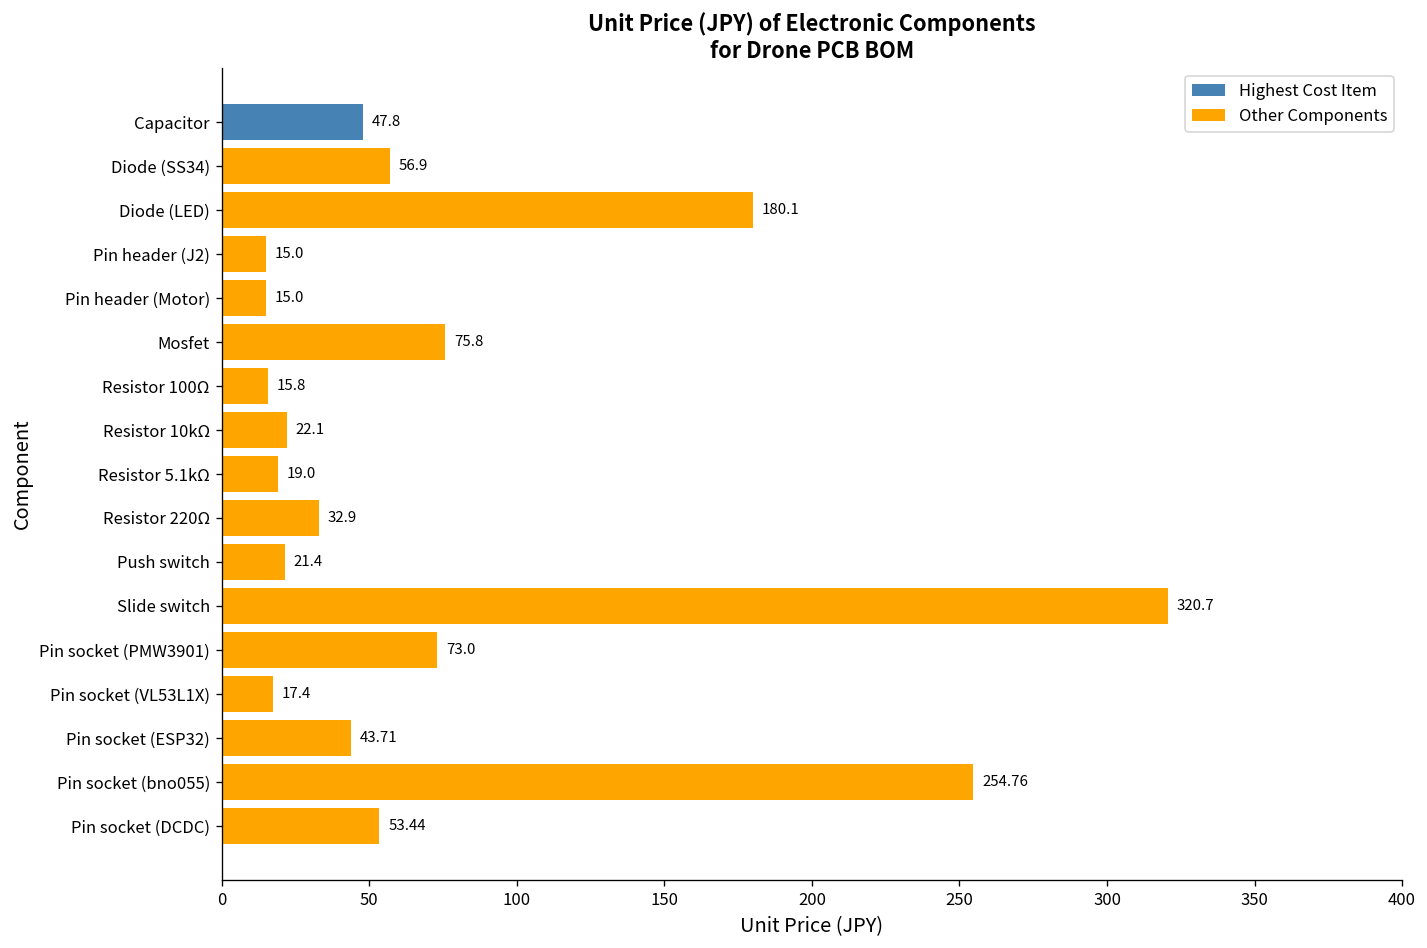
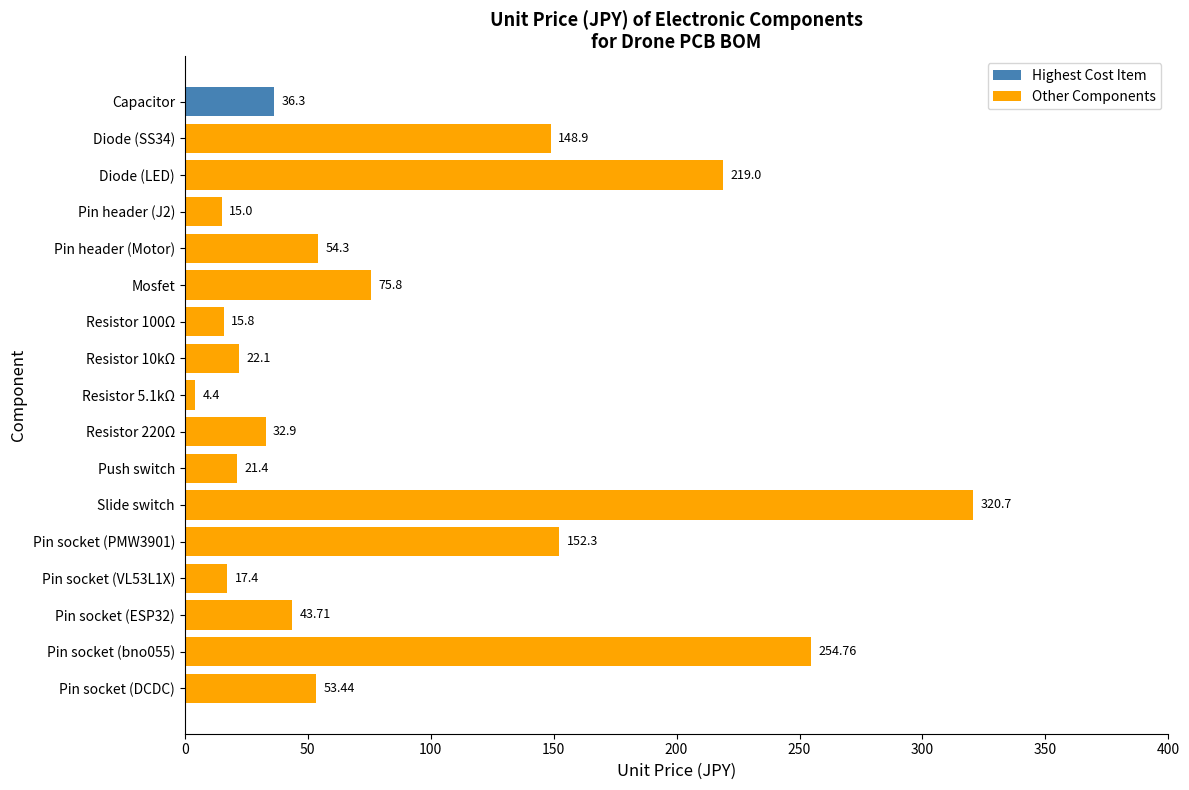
  {
-   "Capacitor": 47.8,
-   "Diode (SS34)": 56.9,
-   "Diode (LED)": 180.1,
+   "Capacitor": 36.3,
+   "Diode (SS34)": 148.9,
+   "Diode (LED)": 219.0,
    "Pin header (J2)": 15.0,
-   "Pin header (Motor)": 15.0,
+   "Pin header (Motor)": 54.3,
    "Mosfet": 75.8,
    "Resistor 100Ω": 15.8,
    "Resistor 10kΩ": 22.1,
-   "Resistor 5.1kΩ": 19.0,
+   "Resistor 5.1kΩ": 4.4,
    "Resistor 220Ω": 32.9,
    "Push switch": 21.4,
    "Slide switch": 320.7,
-   "Pin socket (PMW3901)": 73.0,
+   "Pin socket (PMW3901)": 152.3,
    "Pin socket (VL53L1X)": 17.4,
    "Pin socket (ESP32)": 43.71,
    "Pin socket (bno055)": 254.76,
    "Pin socket (DCDC)": 53.44
  }
